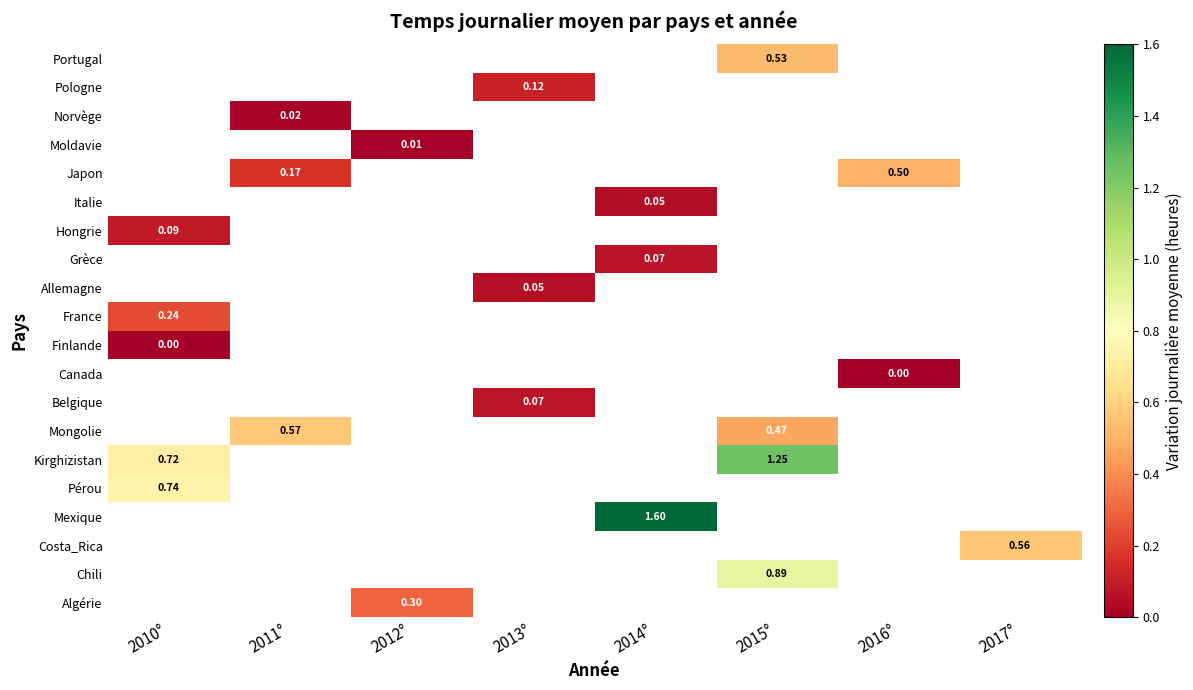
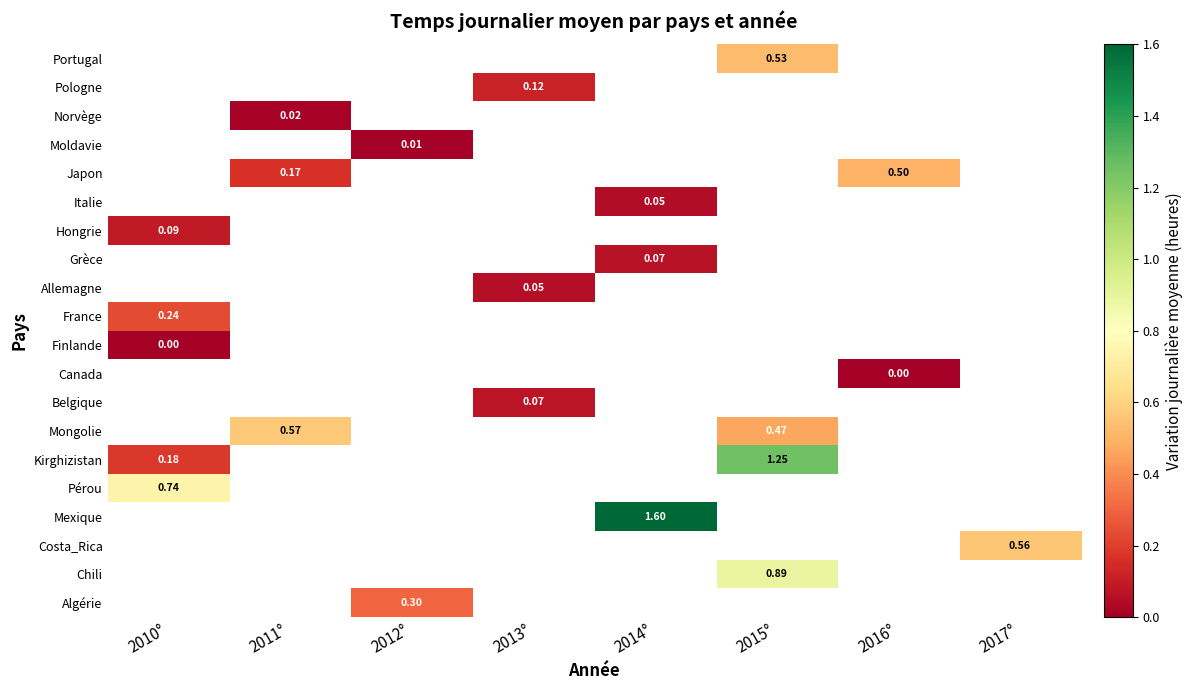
  {
    "Portugal": {
      "2015°": 0.53
    },
    "Pologne": {
      "2013°": 0.12
    },
    "Norvège": {
      "2011°": 0.02
    },
    "Moldavie": {
      "2012°": 0.01
    },
    "Japon": {
      "2011°": 0.17,
      "2016°": 0.50
    },
    "Italie": {
      "2014°": 0.05
    },
    "Hongrie": {
      "2010°": 0.09
    },
    "Grèce": {
      "2014°": 0.07
    },
    "Allemagne": {
      "2013°": 0.05
    },
    "France": {
      "2010°": 0.24
    },
    "Finlande": {
      "2010°": 0.00
    },
    "Canada": {
      "2016°": 0.00
    },
    "Belgique": {
      "2013°": 0.07
    },
    "Mongolie": {
      "2011°": 0.57,
      "2015°": 0.47
    },
    "Kirghizistan": {
-     "2010°": 0.72,
+     "2010°": 0.18,
      "2015°": 1.25
    },
    "Pérou": {
      "2010°": 0.74
    },
    "Mexique": {
      "2014°": 1.60
    },
    "Costa_Rica": {
      "2017°": 0.56
    },
    "Chili": {
      "2015°": 0.89
    },
    "Algérie": {
      "2012°": 0.30
    }
  }
